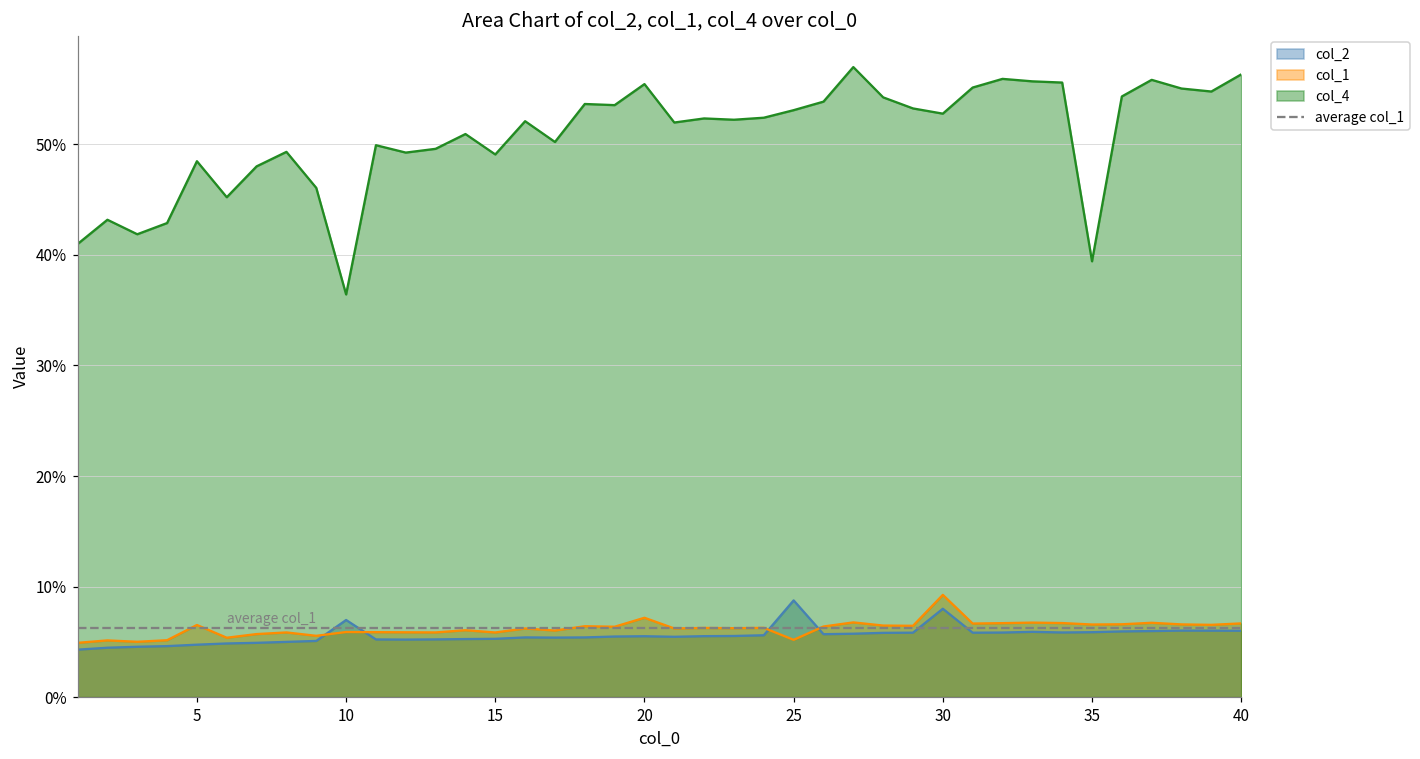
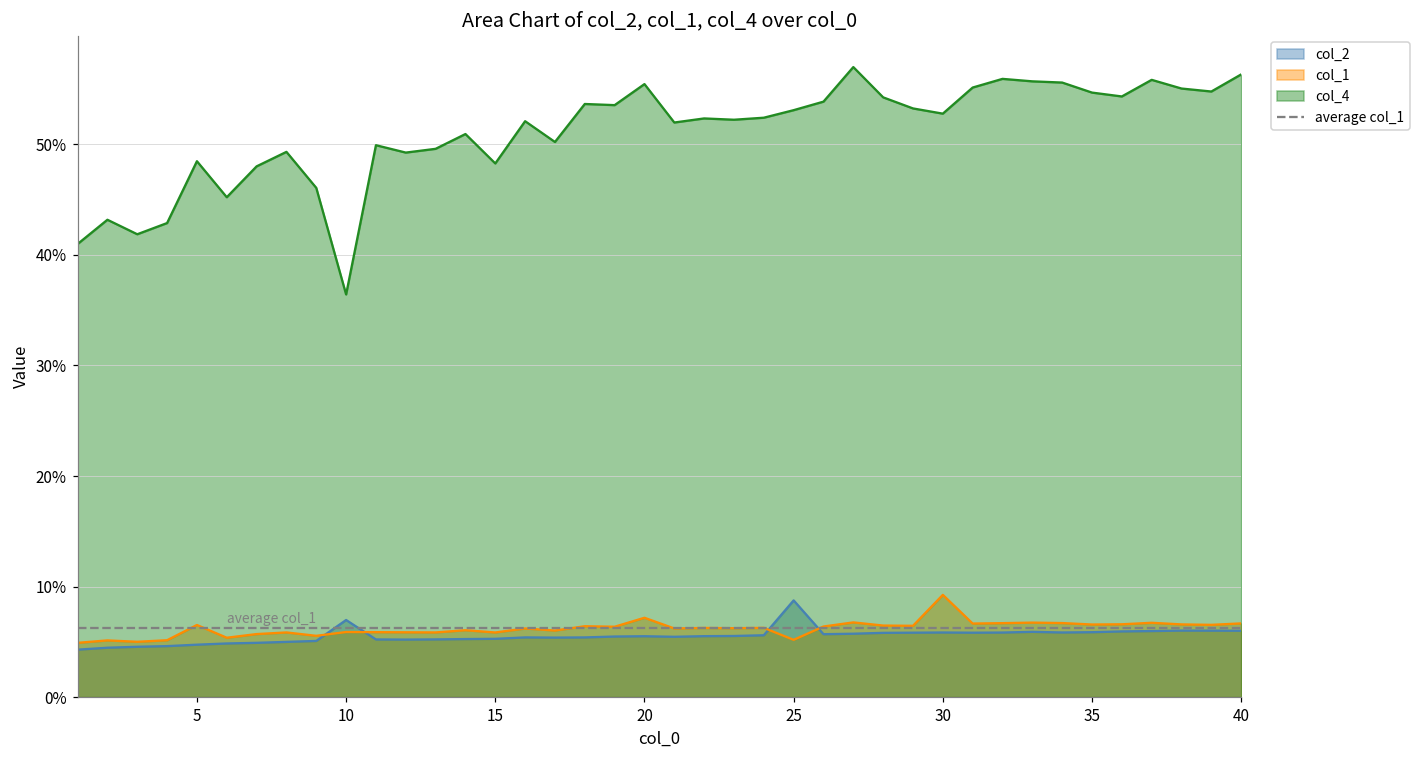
  {
    "col_2": {
      "5": "4.7%",
      "10": "7.0%",
      "15": "5.3%",
      "20": "5.5%",
      "25": "8.7%",
-     "30": "8.0%",
+     "30": "5.8%",
      "35": "5.9%",
      "40": "6.0%"
    },
    "col_1": {
      "5": "6.5%",
      "10": "5.9%",
      "15": "5.8%",
      "20": "7.2%",
      "25": "5.2%",
      "30": "9.2%",
      "35": "6.6%",
      "40": "6.7%"
    },
    "col_4": {
      "5": "48.5%",
      "10": "36.4%",
-     "15": "49.1%",
+     "15": "48.3%",
      "20": "55.5%",
      "25": "53.1%",
      "30": "52.8%",
-     "35": "39.4%",
+     "35": "54.7%",
      "40": "56.3%"
    }
  }
